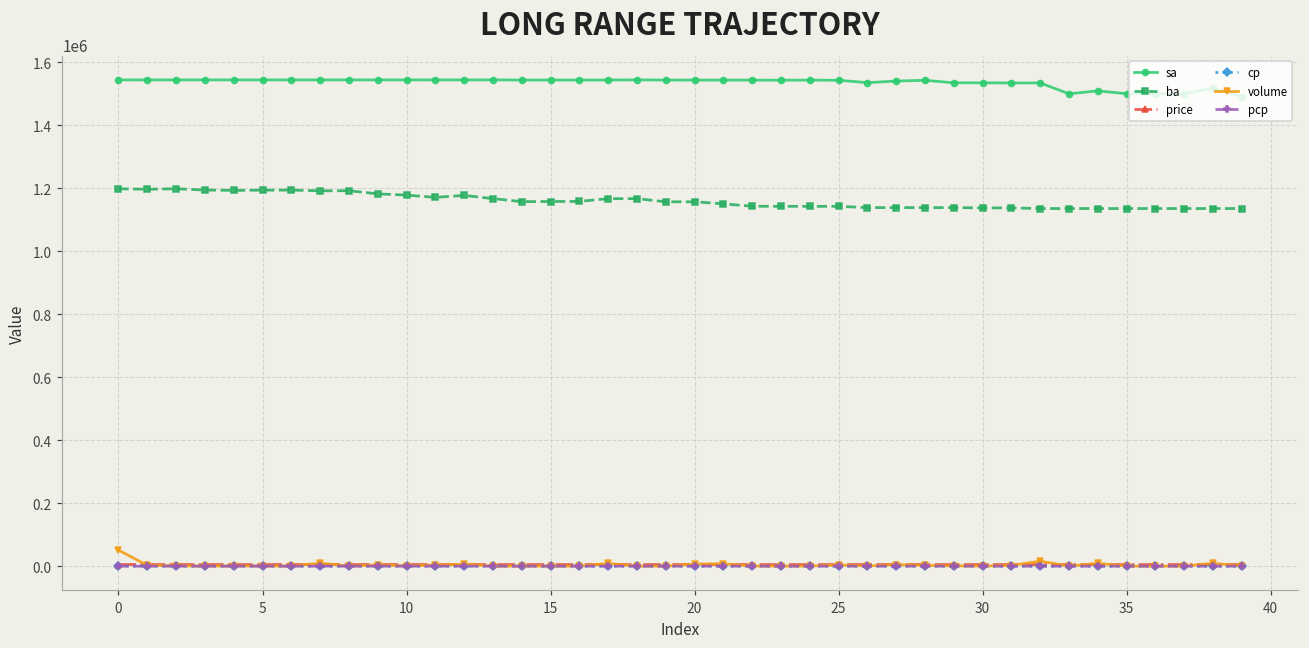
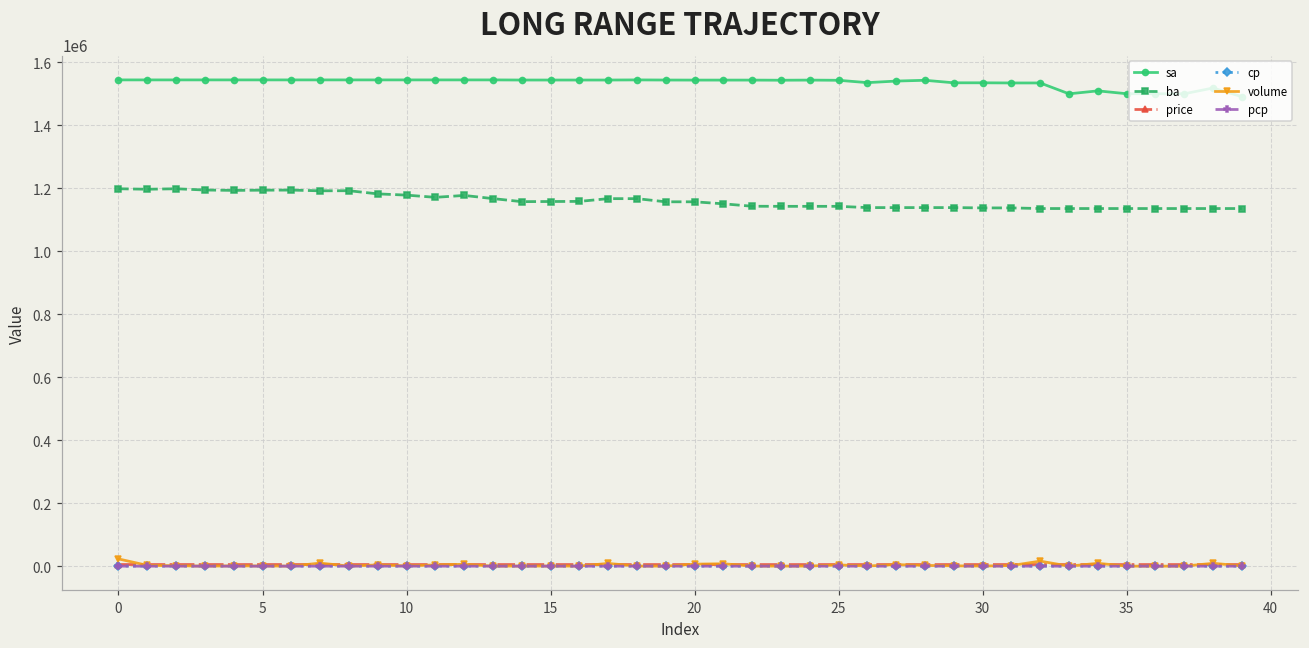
  {
    "volume": {
-     "0": 50000
+     "0": 20000
    }
  }
